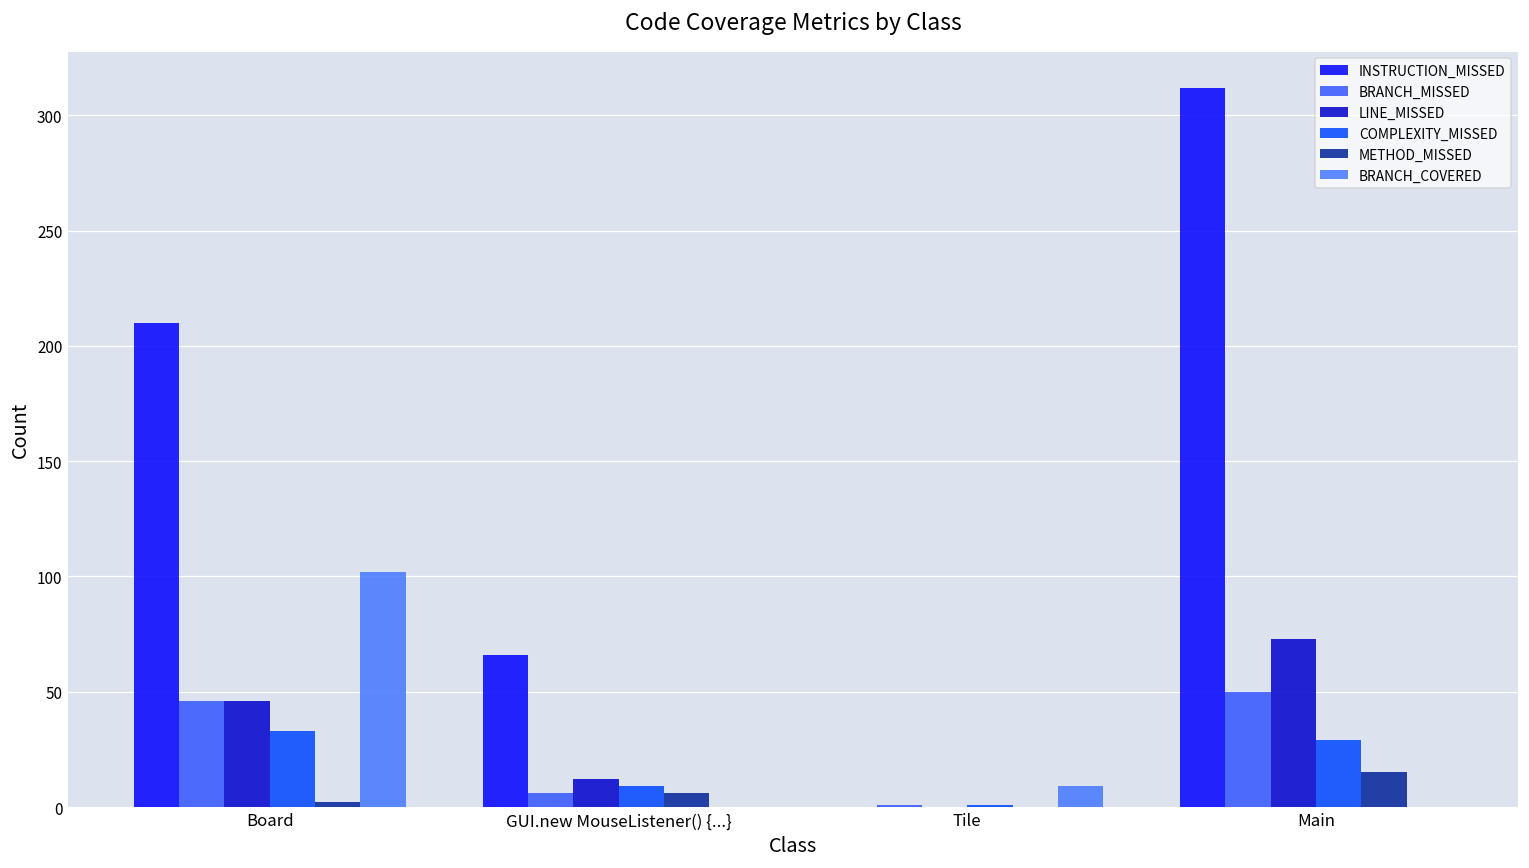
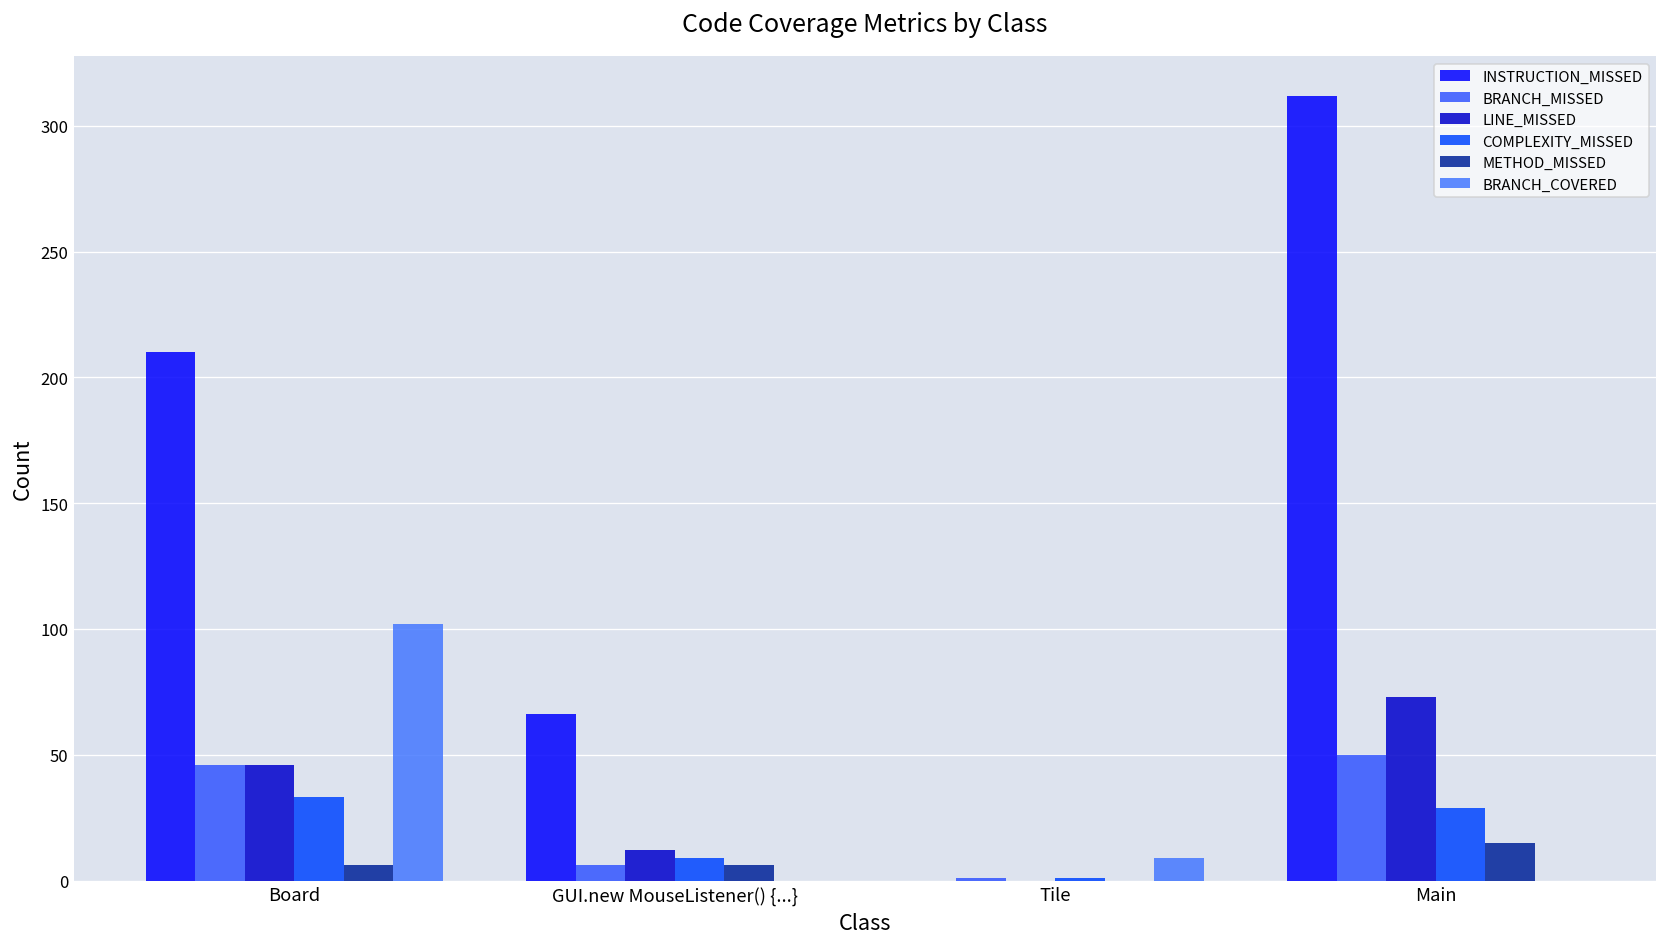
  {
    "METHOD_MISSED": {
-     "Board": 2,
+     "Board": 6,
      "GUI.new MouseListener() {...}": 6,
      "Tile": 0,
      "Main": 15
    }
  }
